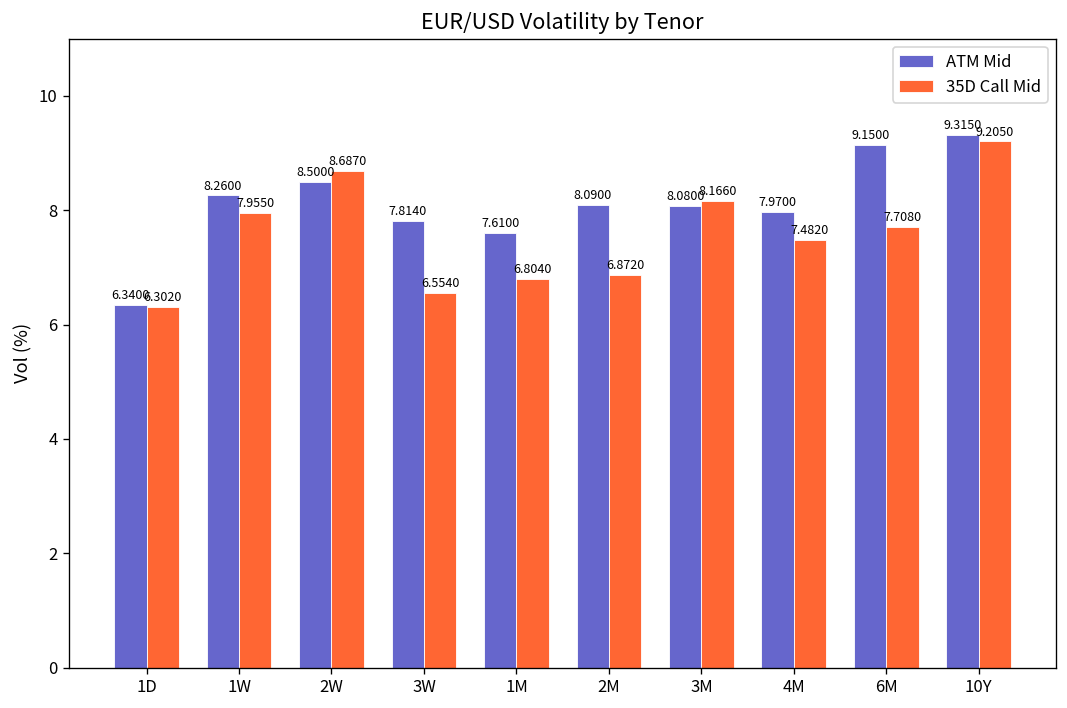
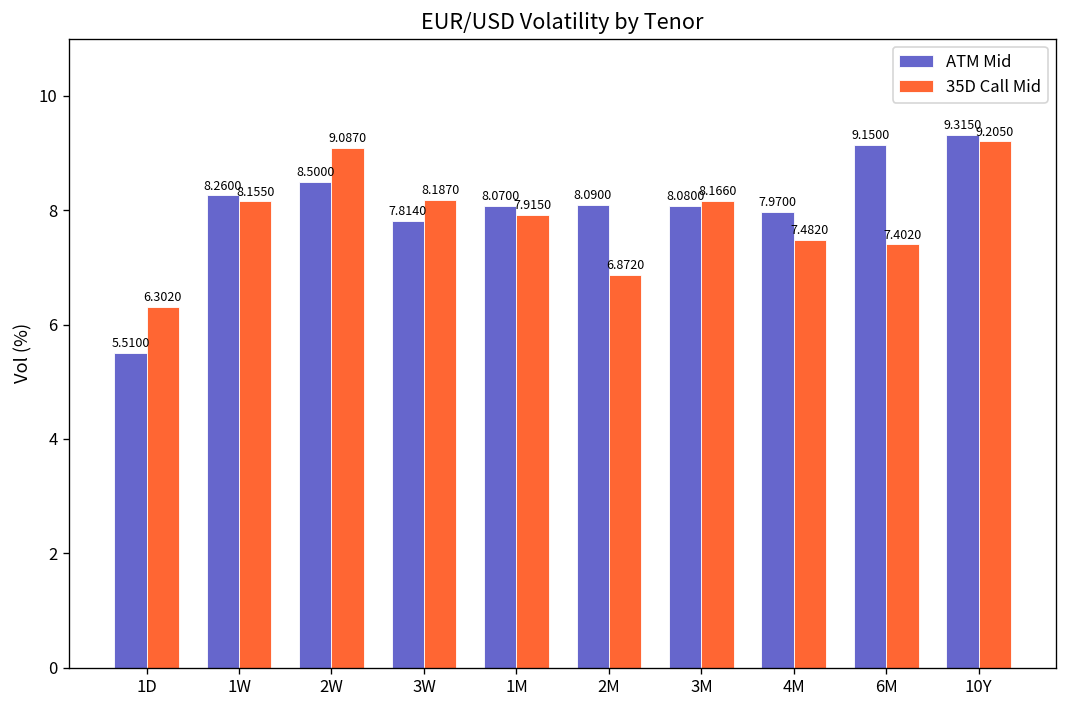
  {
    "ATM Mid": {
-     "1D": 6.3400,
+     "1D": 5.5100,
      "1W": 8.2600,
      "2W": 8.5000,
      "3W": 7.8140,
-     "1M": 7.6100,
+     "1M": 8.0700,
      "2M": 8.0900,
      "3M": 8.0800,
      "4M": 7.9700,
      "6M": 9.1500,
      "10Y": 9.3150
    },
    "35D Call Mid": {
      "1D": 6.3020,
-     "1W": 7.9550,
-     "2W": 8.6870,
-     "3W": 6.5540,
-     "1M": 6.8040,
+     "1W": 8.1550,
+     "2W": 9.0870,
+     "3W": 8.1870,
+     "1M": 7.9150,
      "2M": 6.8720,
      "3M": 8.1660,
      "4M": 7.4820,
-     "6M": 7.7080,
+     "6M": 7.4020,
      "10Y": 9.2050
    }
  }
